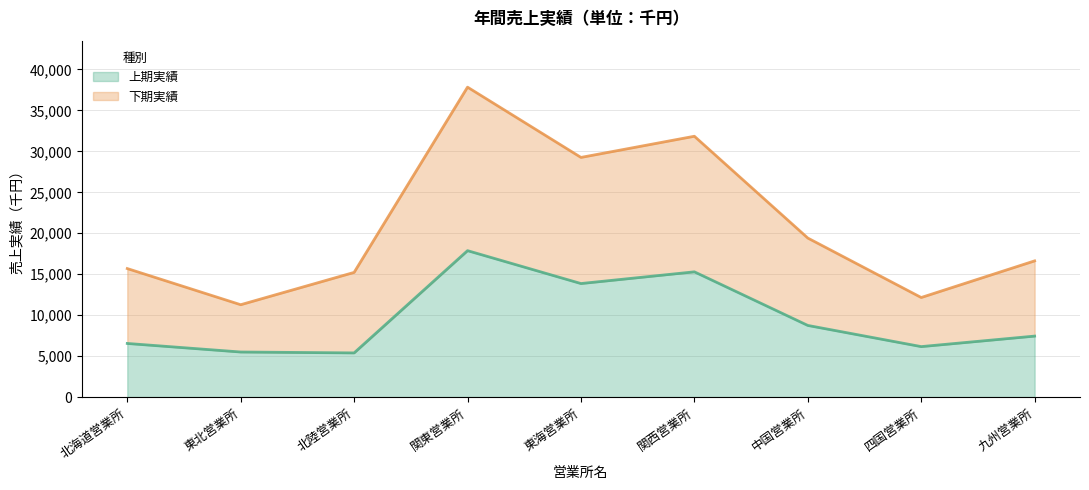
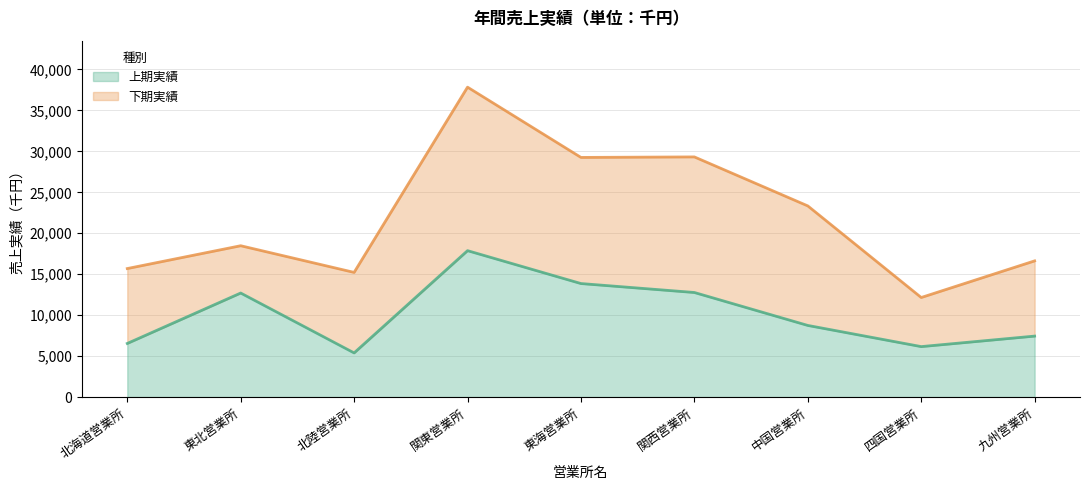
  {
    "上期実績": {
      "北海道営業所": "7,000",
-     "東北営業所": "6,000",
+     "東北営業所": "13,000",
      "北陸営業所": "5,000",
      "関東営業所": "18,000",
      "東海営業所": "14,000",
-     "関西営業所": "15,000",
+     "関西営業所": "13,000",
      "中国営業所": "9,000",
      "四国営業所": "6,000",
      "九州営業所": "7,000"
    },
    "下期実績": {
      "北海道営業所": "9,000",
      "東北営業所": "6,000",
      "北陸営業所": "10,000",
      "関東営業所": "20,000",
      "東海営業所": "15,000",
      "関西営業所": "17,000",
-     "中国営業所": "11,000",
+     "中国営業所": "15,000",
      "四国営業所": "6,000",
      "九州営業所": "9,000"
    }
  }
